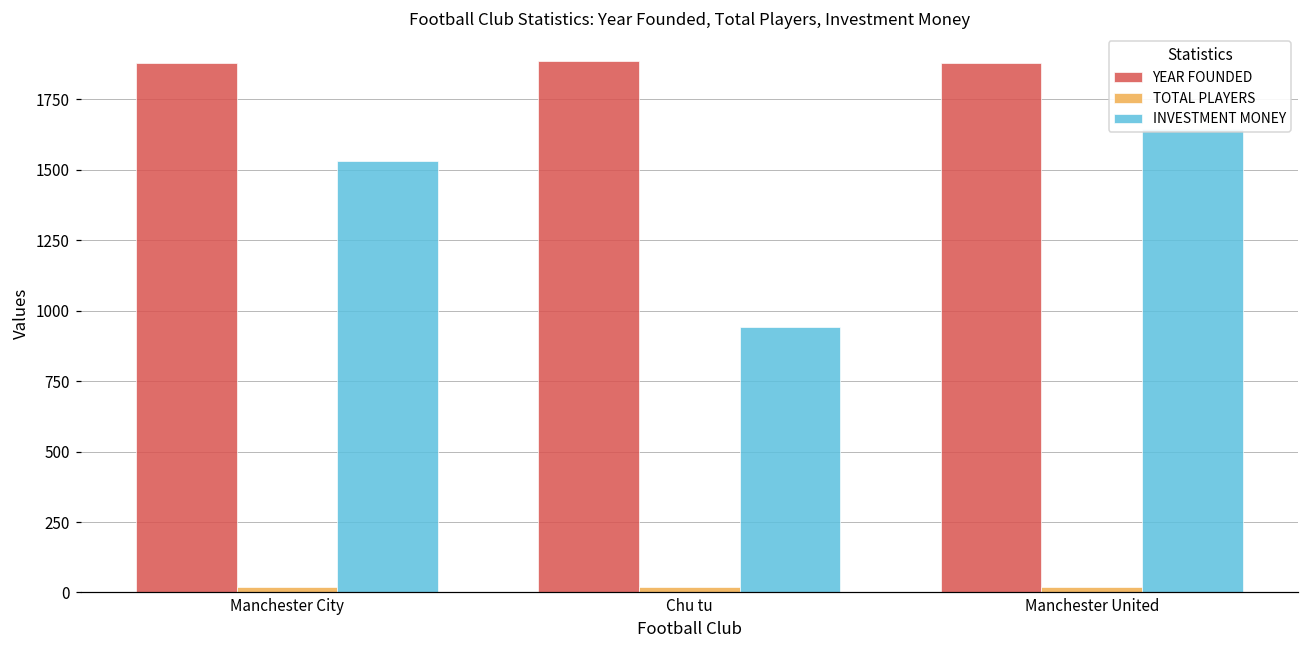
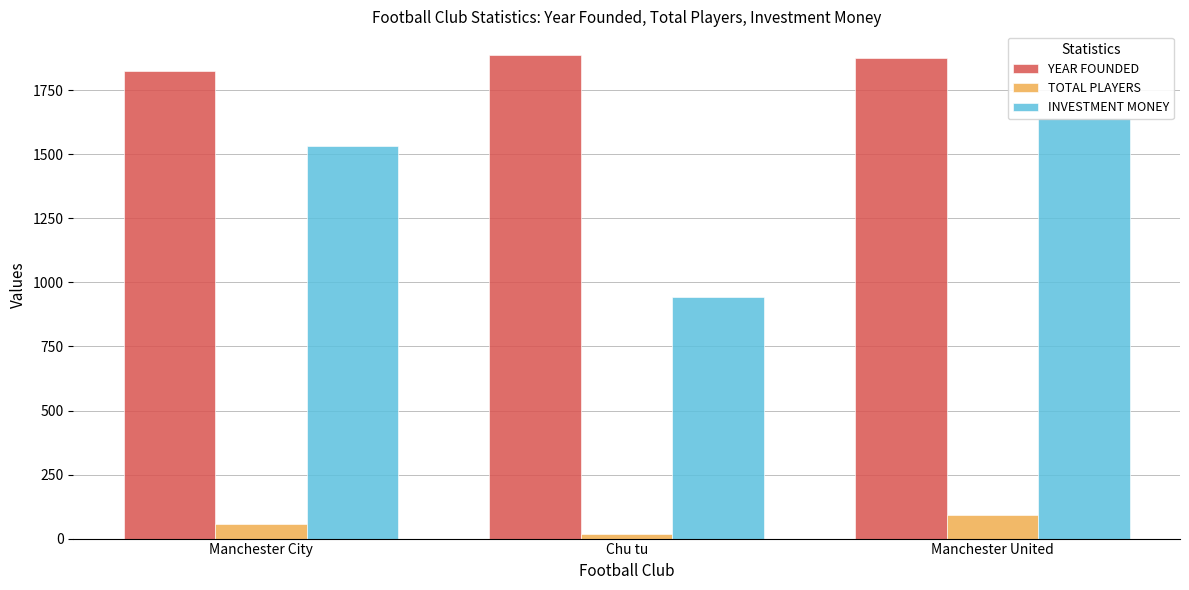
  {
    "YEAR FOUNDED": {
-     "Manchester City": 1880,
+     "Manchester City": 1830,
      "Chu tu": 1890,
      "Manchester United": 1880
    },
    "TOTAL PLAYERS": {
-     "Manchester City": 20,
+     "Manchester City": 60,
      "Chu tu": 20,
-     "Manchester United": 20
+     "Manchester United": 90
    },
    "INVESTMENT MONEY": {
      "Manchester City": 1530,
      "Chu tu": 940
    }
  }
